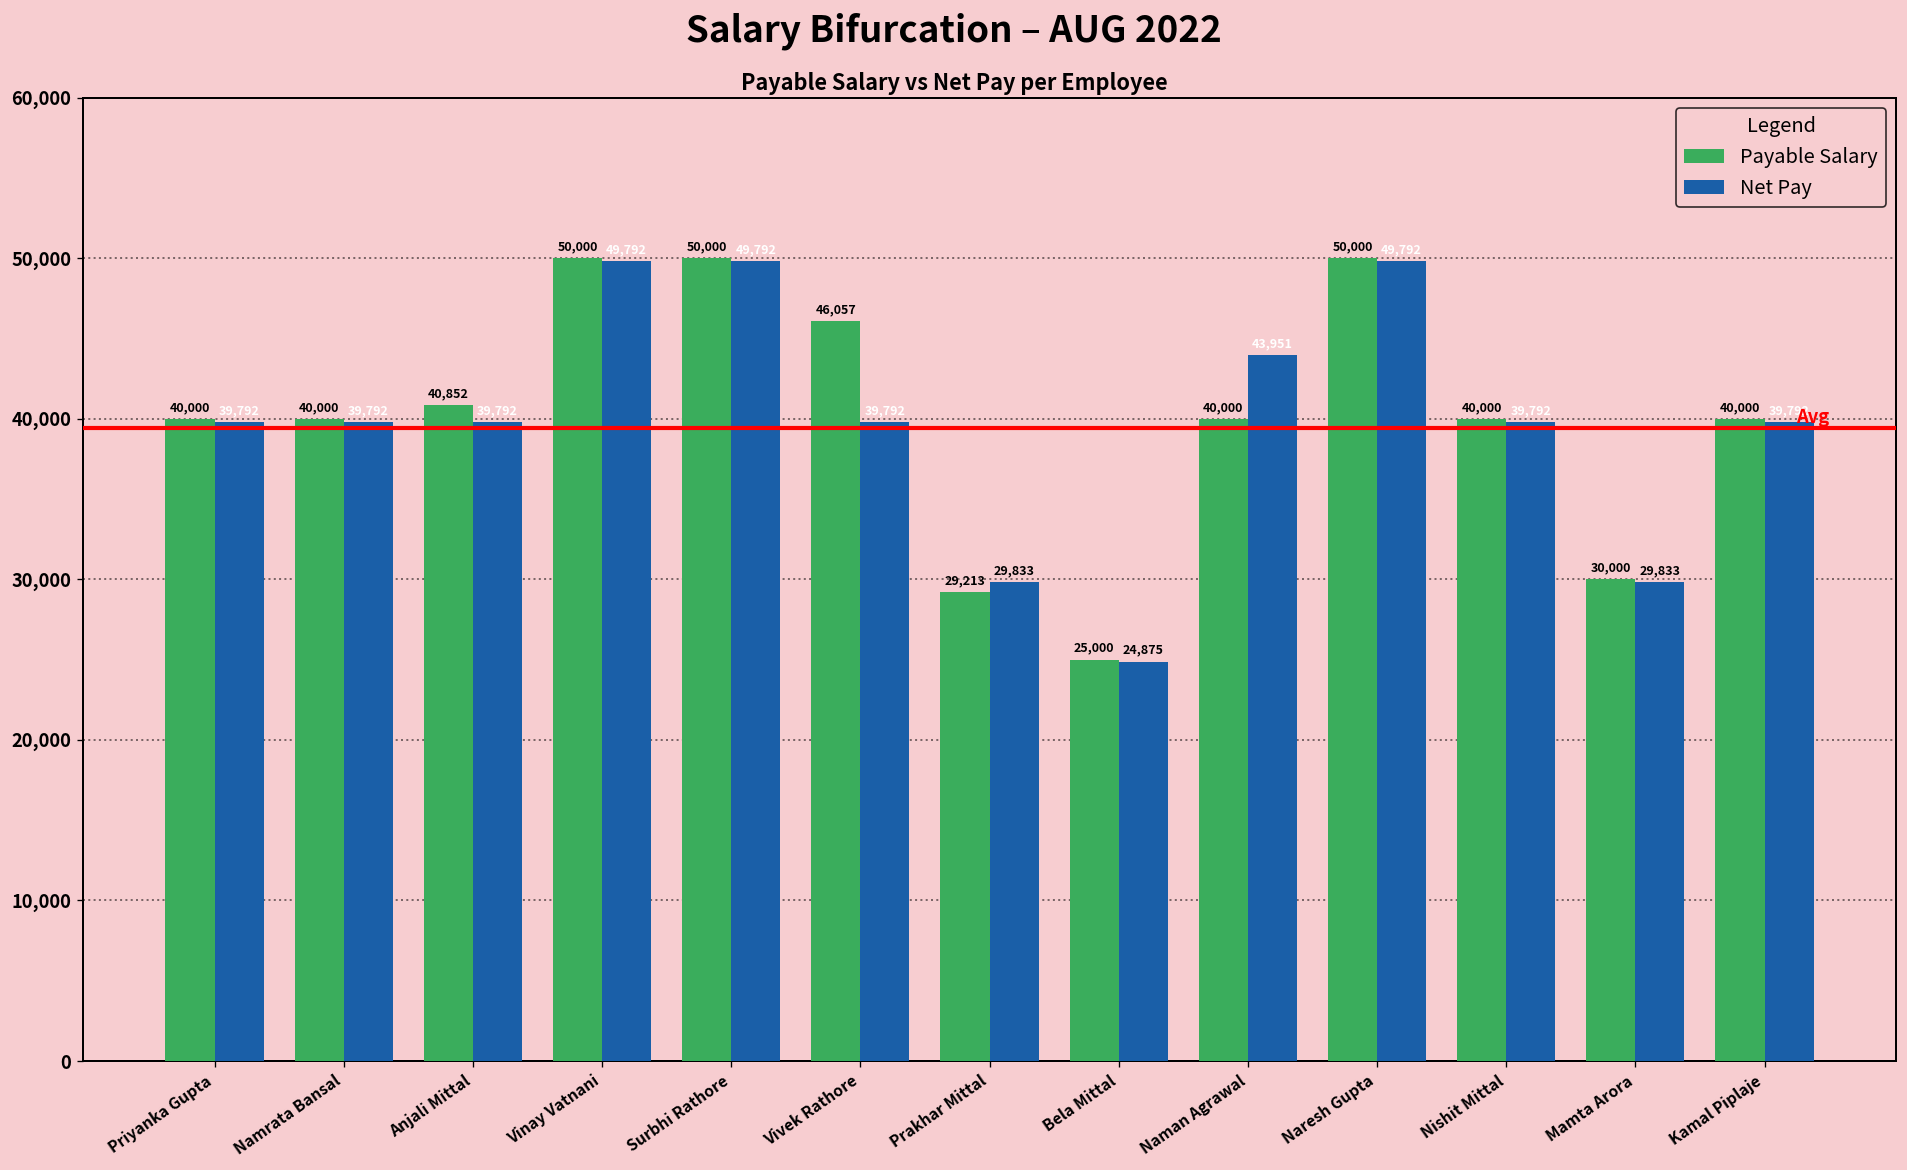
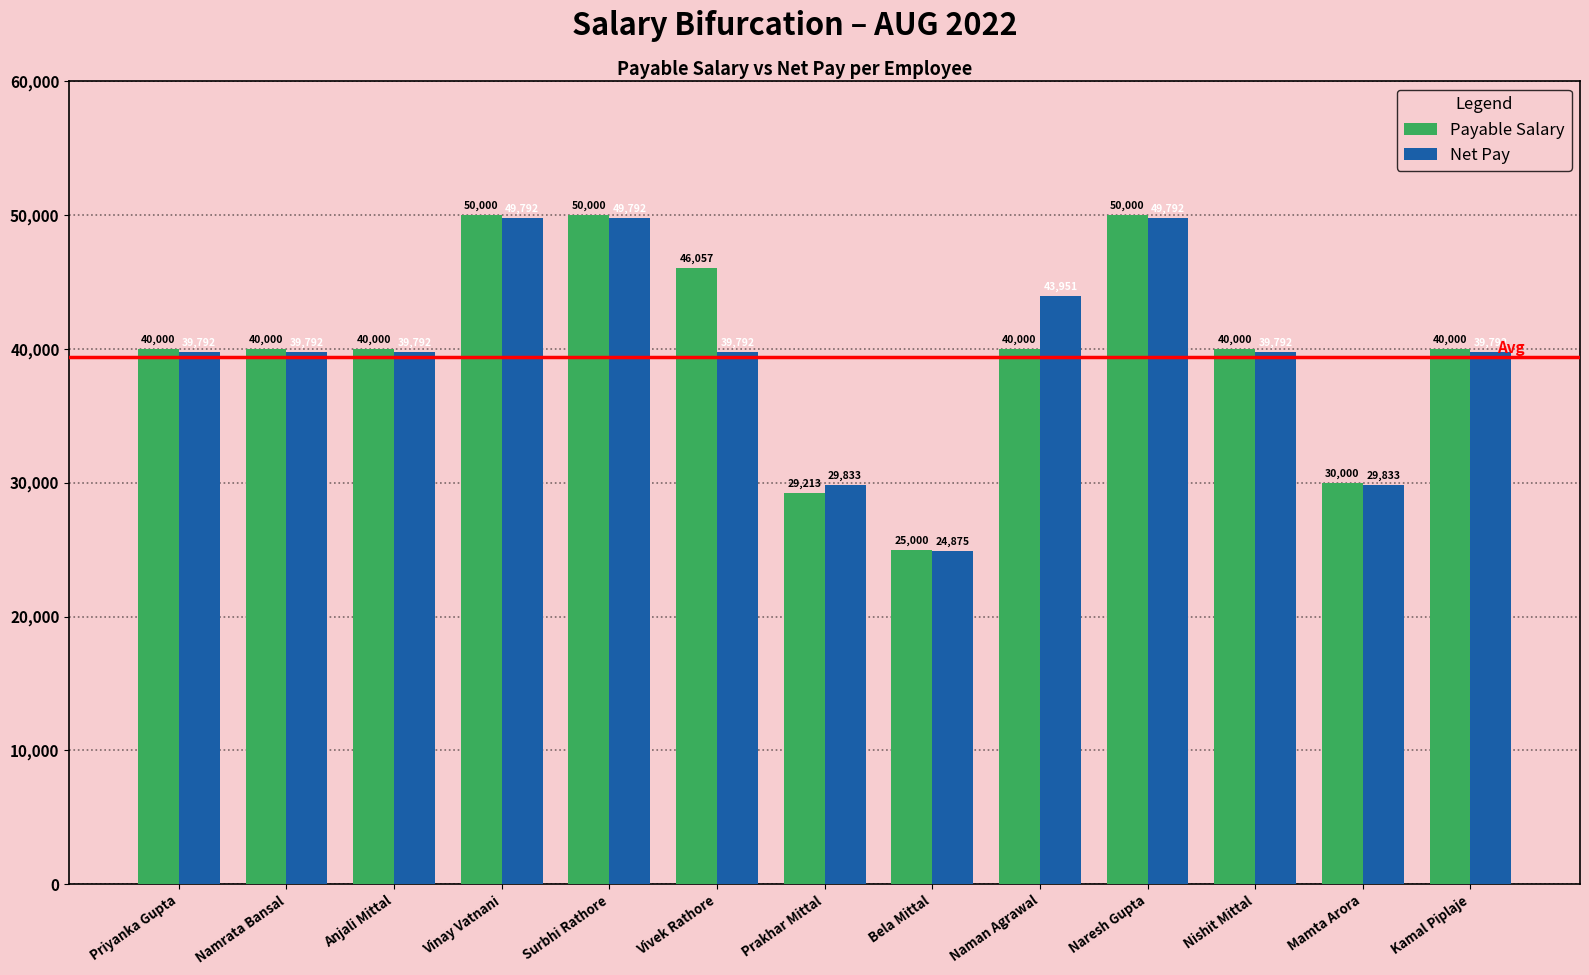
  {
    "Payable Salary": {
      "Priyanka Gupta": "40,000",
      "Namrata Bansal": "40,000",
-     "Anjali Mittal": "40,852",
+     "Anjali Mittal": "40,000",
      "Vinay Vatnani": "50,000",
      "Surbhi Rathore": "50,000",
      "Vivek Rathore": "46,057",
      "Prakhar Mittal": "29,213",
      "Bela Mittal": "25,000",
      "Naman Agrawal": "40,000",
      "Naresh Gupta": "50,000",
      "Nishit Mittal": "40,000",
      "Mamta Arora": "30,000",
      "Kamal Piplaje": "40,000"
    },
    "Net Pay": {
      "Priyanka Gupta": "39,792",
      "Namrata Bansal": "39,792",
      "Anjali Mittal": "39,792",
      "Vinay Vatnani": "49,792",
      "Surbhi Rathore": "49,792",
      "Vivek Rathore": "39,792",
      "Prakhar Mittal": "29,833",
      "Bela Mittal": "24,875",
      "Naman Agrawal": "43,951",
      "Naresh Gupta": "49,792",
      "Nishit Mittal": "39,792",
      "Mamta Arora": "29,833"
    }
  }
